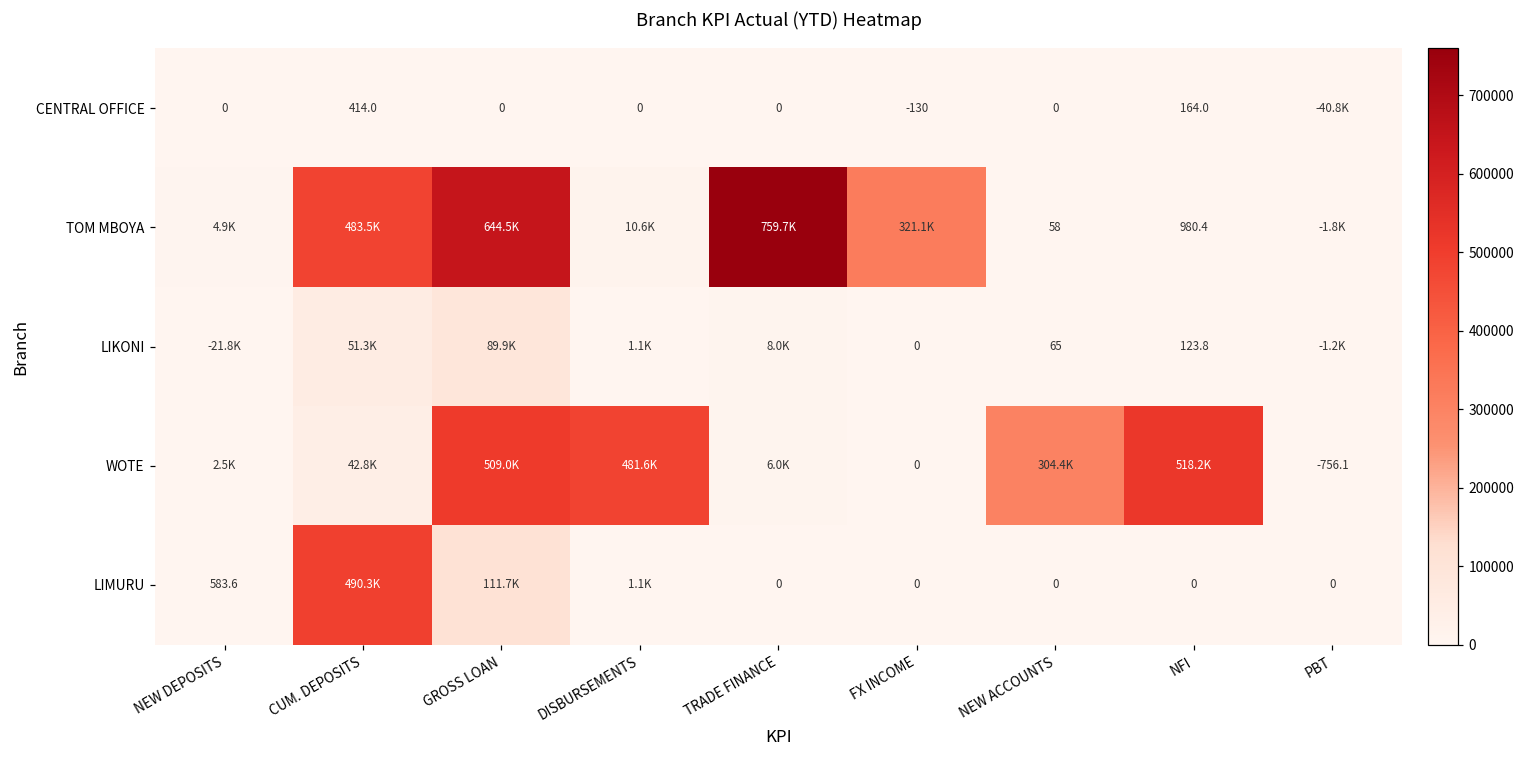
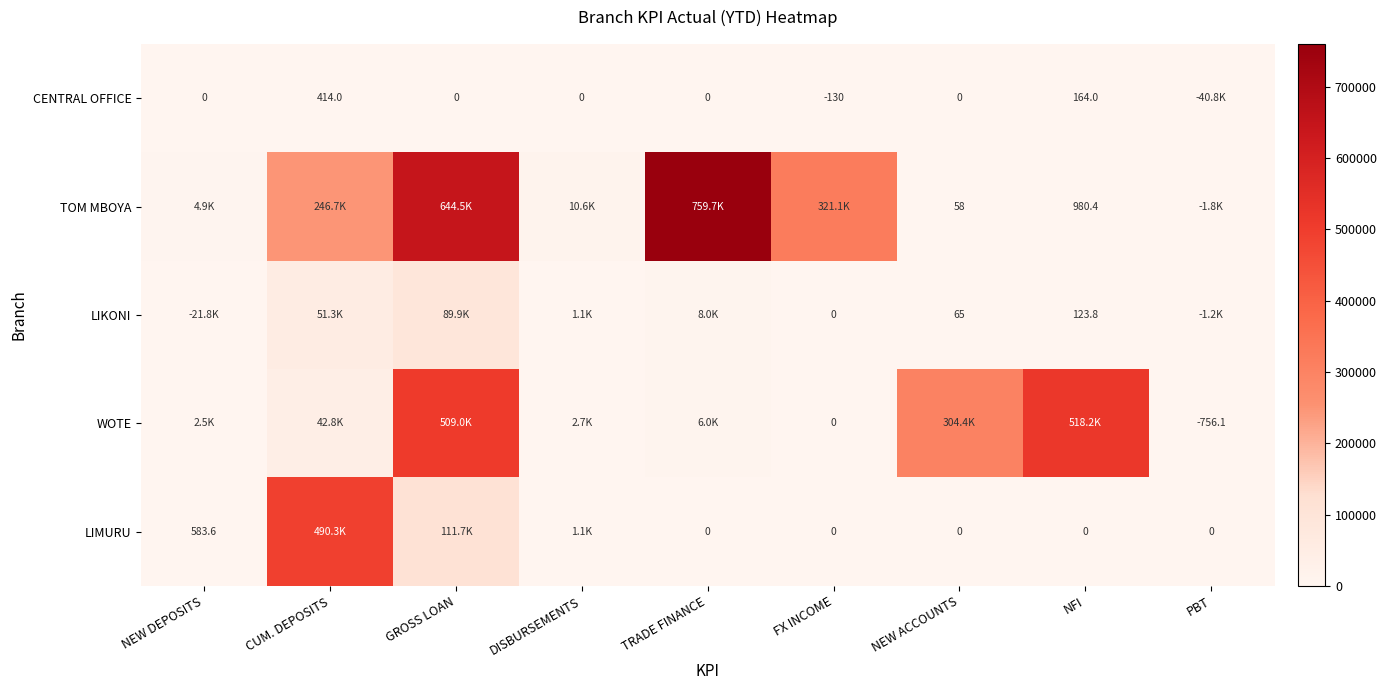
  {
    "CENTRAL OFFICE": {
      "NEW DEPOSITS": "0",
      "CUM. DEPOSITS": "414.0",
      "GROSS LOAN": "0",
      "DISBURSEMENTS": "0",
      "TRADE FINANCE": "0",
      "FX INCOME": "-130",
      "NEW ACCOUNTS": "0",
      "NFI": "164.0",
      "PBT": "-40.8K"
    },
    "TOM MBOYA": {
      "NEW DEPOSITS": "4.9K",
-     "CUM. DEPOSITS": "483.5K",
+     "CUM. DEPOSITS": "246.7K",
      "GROSS LOAN": "644.5K",
      "DISBURSEMENTS": "10.6K",
      "TRADE FINANCE": "759.7K",
      "FX INCOME": "321.1K",
      "NEW ACCOUNTS": "58",
      "NFI": "980.4",
      "PBT": "-1.8K"
    },
    "LIKONI": {
      "NEW DEPOSITS": "-21.8K",
      "CUM. DEPOSITS": "51.3K",
      "GROSS LOAN": "89.9K",
      "DISBURSEMENTS": "1.1K",
      "TRADE FINANCE": "8.0K",
      "FX INCOME": "0",
      "NEW ACCOUNTS": "65",
      "NFI": "123.8",
      "PBT": "-1.2K"
    },
    "WOTE": {
      "NEW DEPOSITS": "2.5K",
      "CUM. DEPOSITS": "42.8K",
      "GROSS LOAN": "509.0K",
-     "DISBURSEMENTS": "481.6K",
+     "DISBURSEMENTS": "2.7K",
      "TRADE FINANCE": "6.0K",
      "FX INCOME": "0",
      "NEW ACCOUNTS": "304.4K",
      "NFI": "518.2K",
      "PBT": "-756.1"
    },
    "LIMURU": {
      "NEW DEPOSITS": "583.6",
      "CUM. DEPOSITS": "490.3K",
      "GROSS LOAN": "111.7K",
      "DISBURSEMENTS": "1.1K",
      "TRADE FINANCE": "0",
      "FX INCOME": "0",
      "NEW ACCOUNTS": "0",
      "NFI": "0",
      "PBT": "0"
    }
  }
